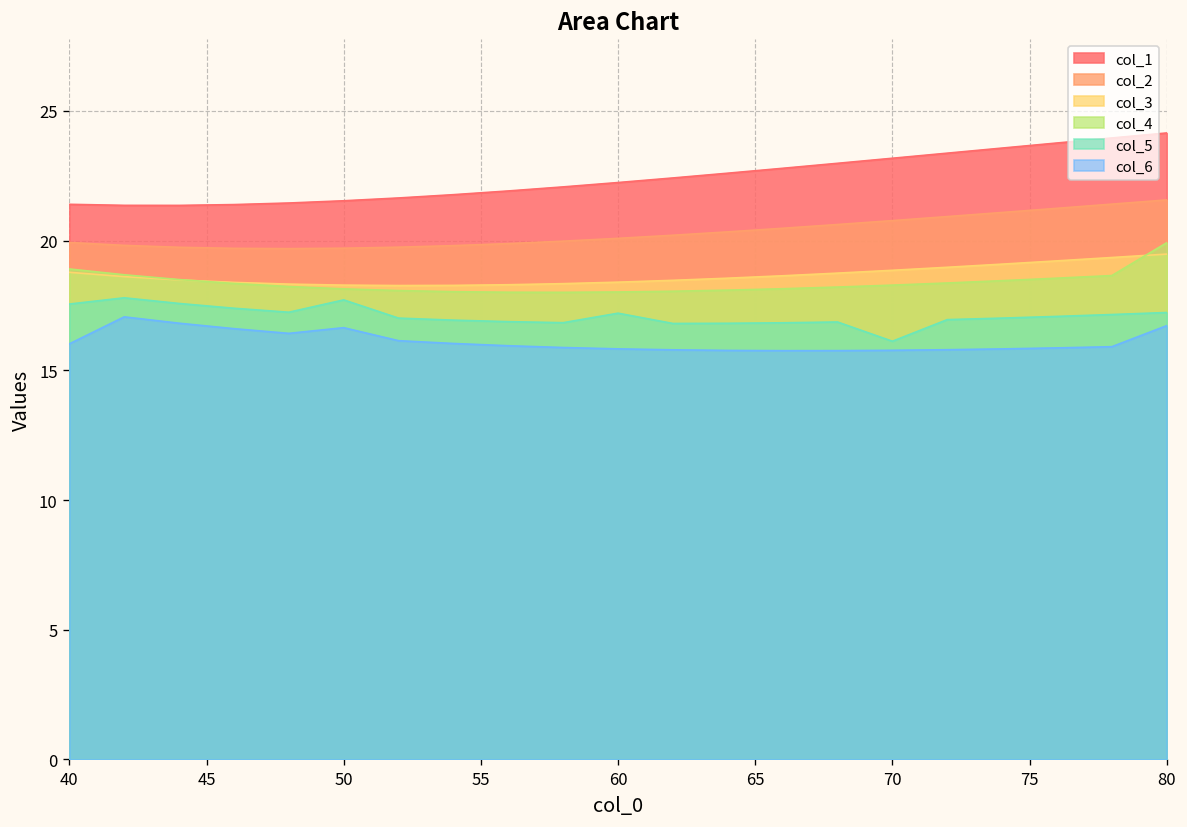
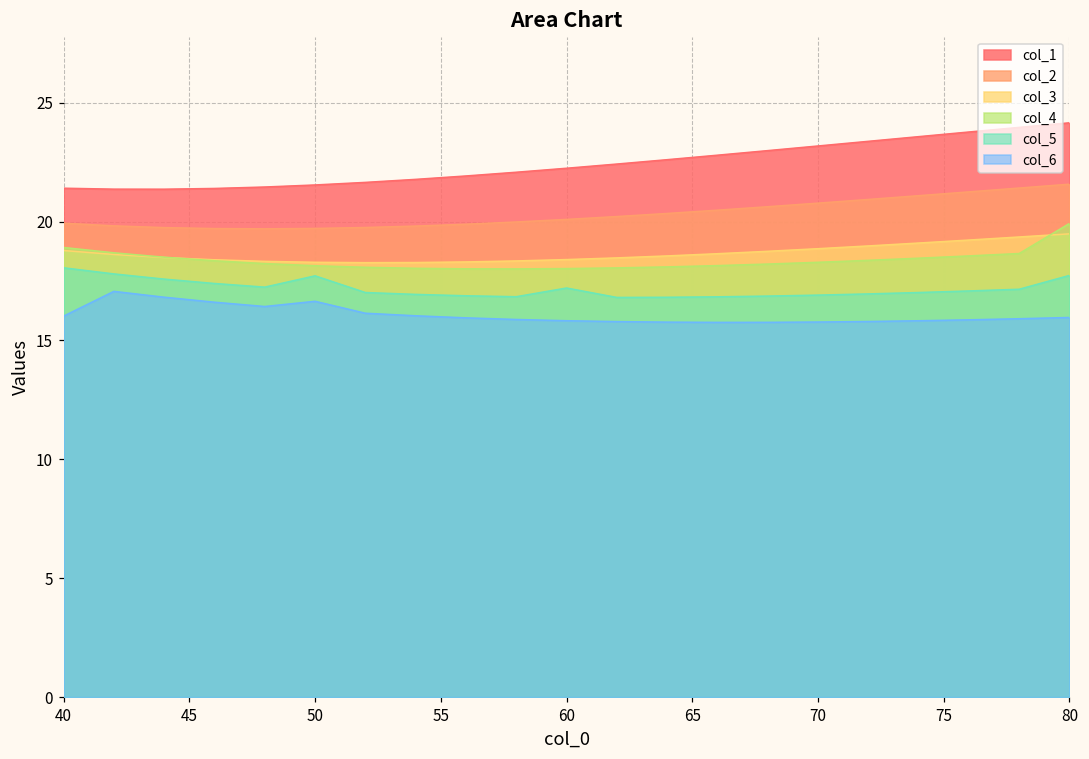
  {
    "col_4": {
      "40": 18.9,
      "50": 18.1,
      "60": 18.0,
      "70": 18.3,
      "80": 19.9
    },
    "col_5": {
-     "40": 17.6,
+     "40": 18.1,
      "50": 17.7,
      "60": 17.2,
-     "70": 16.1,
-     "80": 17.2
+     "70": 16.9,
+     "80": 17.7
    },
    "col_6": {
      "40": 16.0,
      "50": 16.6,
      "60": 15.8,
      "70": 15.8,
-     "80": 16.7
+     "80": 16.0
    }
  }
